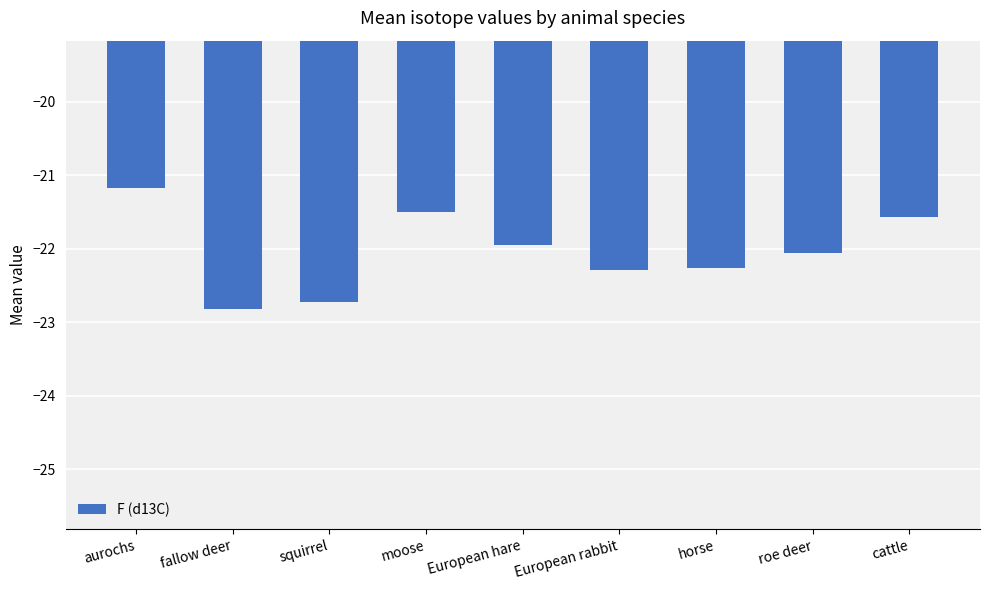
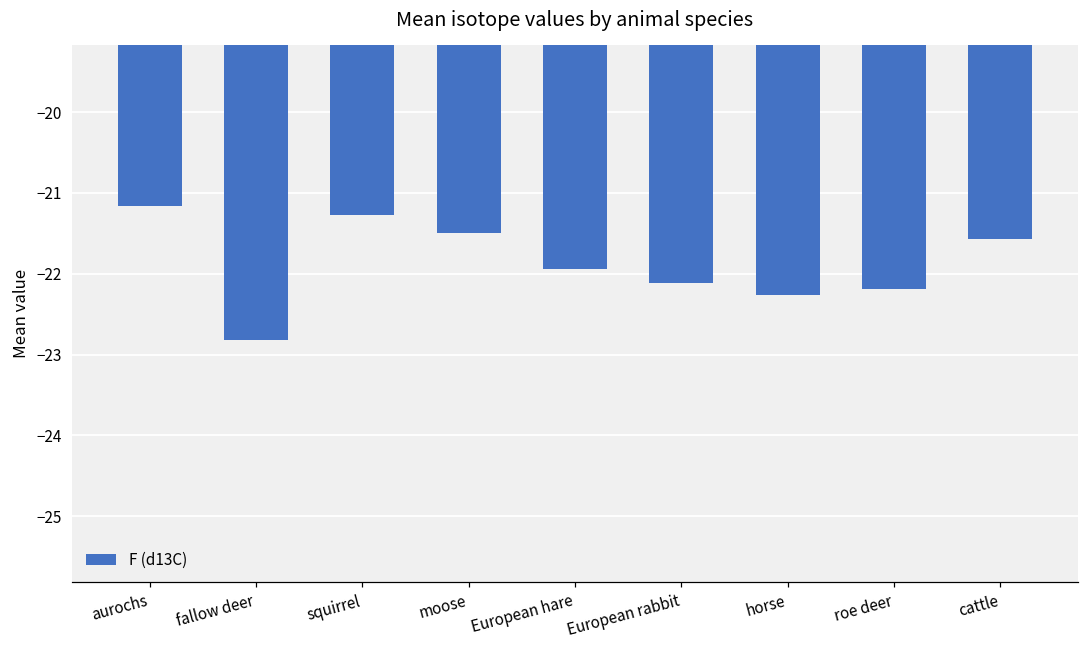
  {
    "aurochs": -21.2,
    "fallow deer": -22.8,
-   "squirrel": -22.7,
+   "squirrel": -21.3,
    "moose": -21.5,
    "European hare": -21.9,
-   "European rabbit": -22.3,
+   "European rabbit": -22.1,
    "horse": -22.3,
-   "roe deer": -22.1,
+   "roe deer": -22.2,
    "cattle": -21.6
  }
